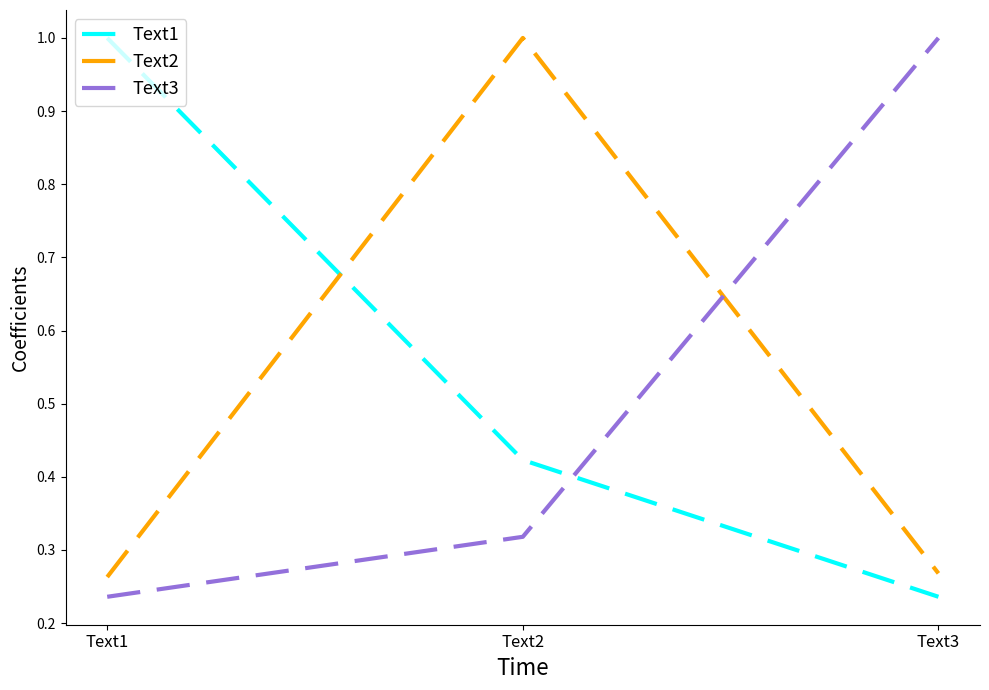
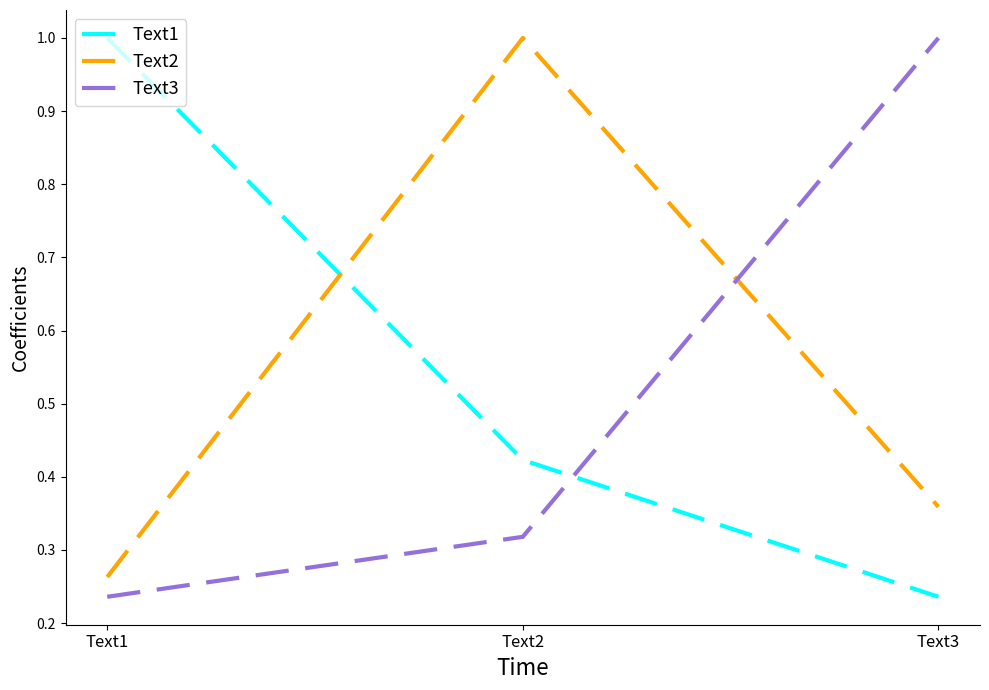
  {
    "Text1": {
      "Text2": 0.42,
      "Text3": 0.24
    },
    "Text2": {
      "Text1": 0.26,
      "Text2": 1.00,
-     "Text3": 0.27
+     "Text3": 0.36
    },
    "Text3": {
      "Text1": 0.24,
      "Text2": 0.32,
      "Text3": 1.00
    }
  }
